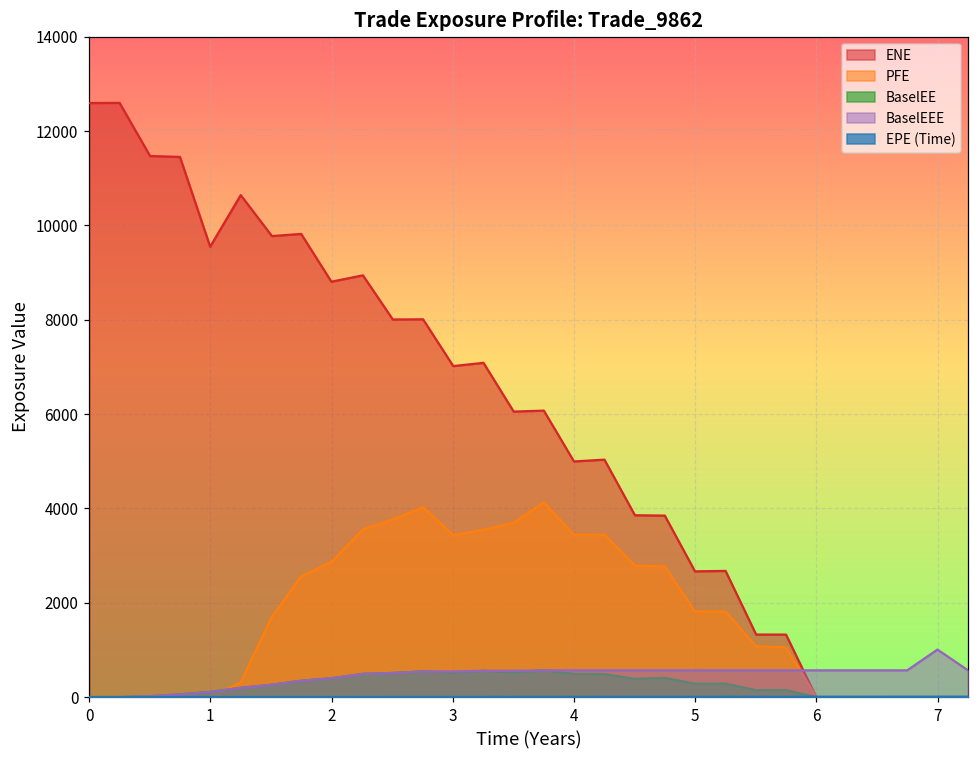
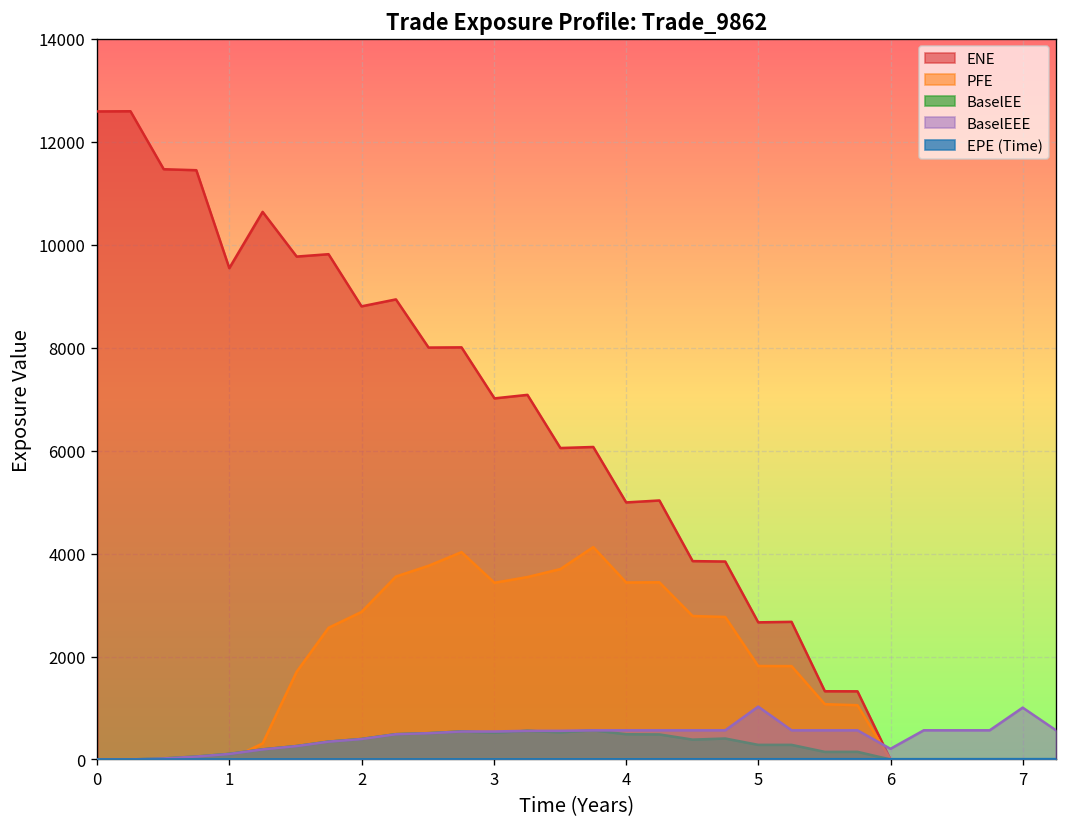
  {
    "ENE": {
      "0": 12600,
      "1": 9500,
      "2": 8800,
      "3": 7000,
      "4": 5000,
      "5": 2700
    },
    "PFE": {
      "2": 2900,
      "3": 3400,
      "4": 3400,
      "5": 1800
    },
    "BaselEE": {
      "4": 500,
      "5": 300
    },
    "BaselEEE": {
      "4": 600,
-     "5": 600,
-     "6": 600,
+     "5": 1000,
+     "6": 200,
      "7": 1000
    },
    "EPE (Time)": {
      "2": 0,
      "3": 0,
      "4": 0,
      "5": 0
    }
  }
